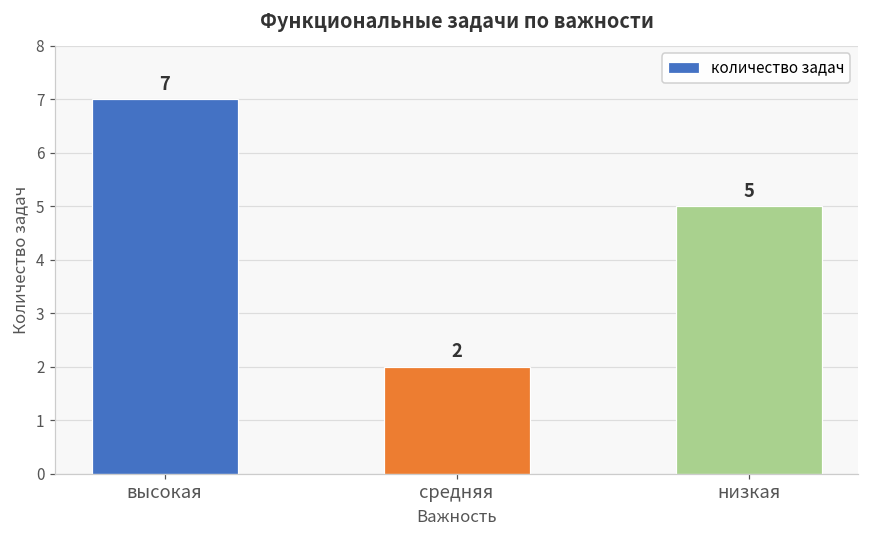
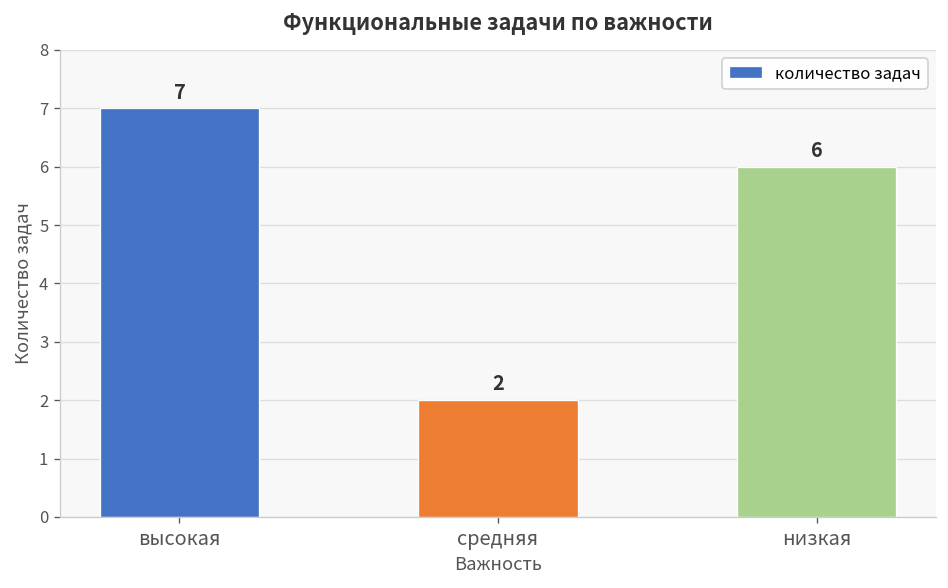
  {
    "высокая": 7,
    "средняя": 2,
-   "низкая": 5
+   "низкая": 6
  }
